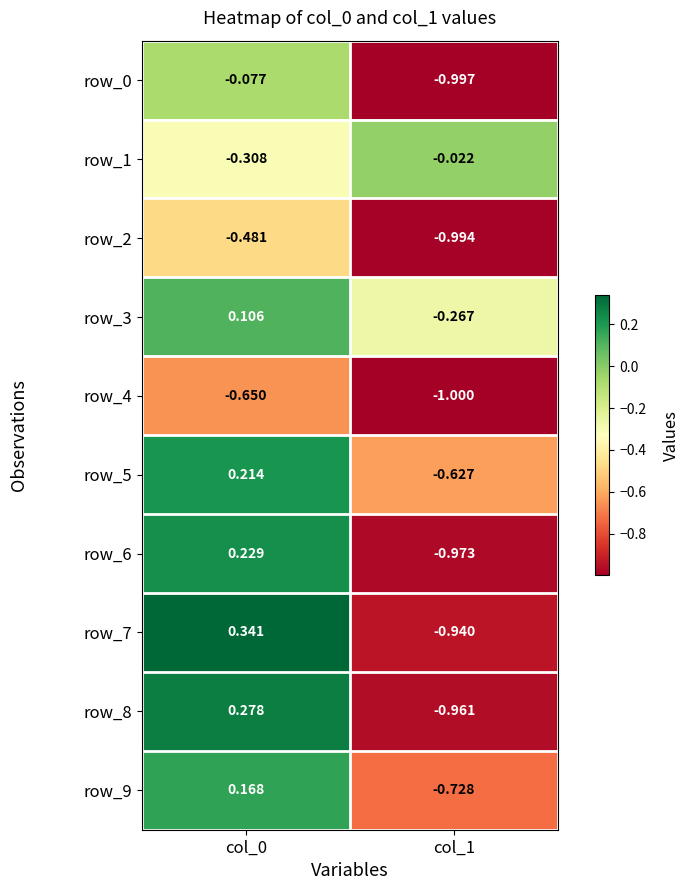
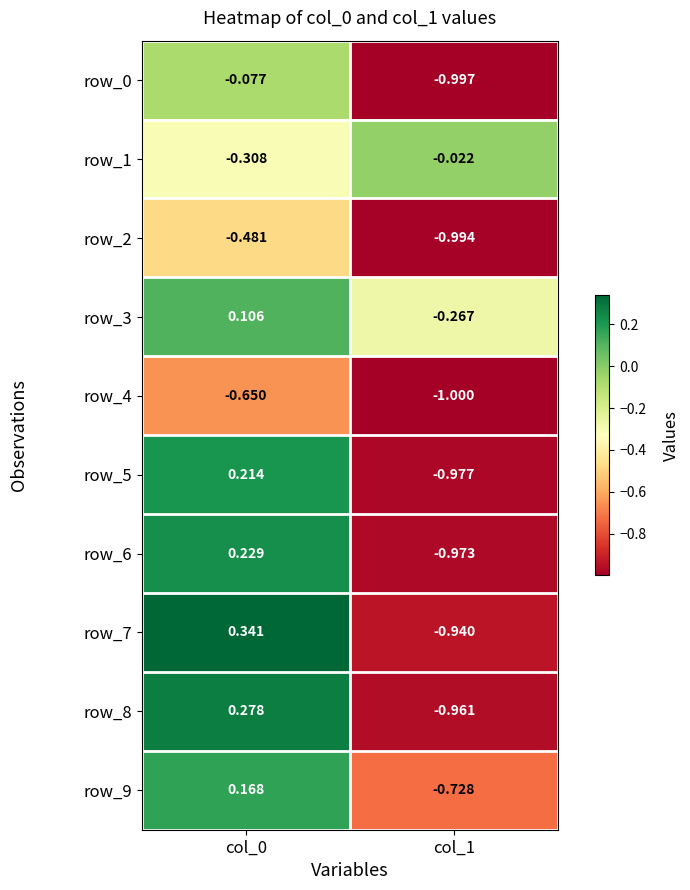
  {
    "row_0": {
      "col_0": -0.077,
      "col_1": -0.997
    },
    "row_1": {
      "col_0": -0.308,
      "col_1": -0.022
    },
    "row_2": {
      "col_0": -0.481,
      "col_1": -0.994
    },
    "row_3": {
      "col_0": 0.106,
      "col_1": -0.267
    },
    "row_4": {
      "col_0": -0.650,
      "col_1": -1.000
    },
    "row_5": {
      "col_0": 0.214,
-     "col_1": -0.627
+     "col_1": -0.977
    },
    "row_6": {
      "col_0": 0.229,
      "col_1": -0.973
    },
    "row_7": {
      "col_0": 0.341,
      "col_1": -0.940
    },
    "row_8": {
      "col_0": 0.278,
      "col_1": -0.961
    },
    "row_9": {
      "col_0": 0.168,
      "col_1": -0.728
    }
  }
